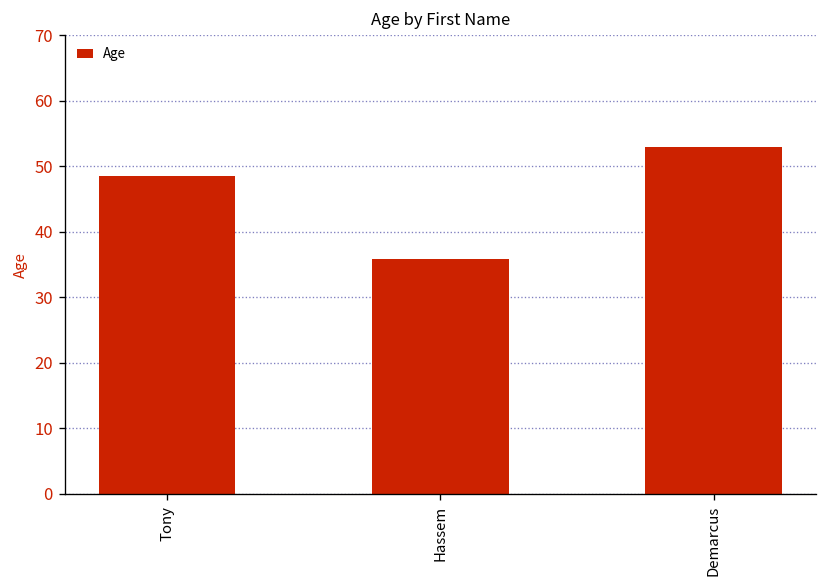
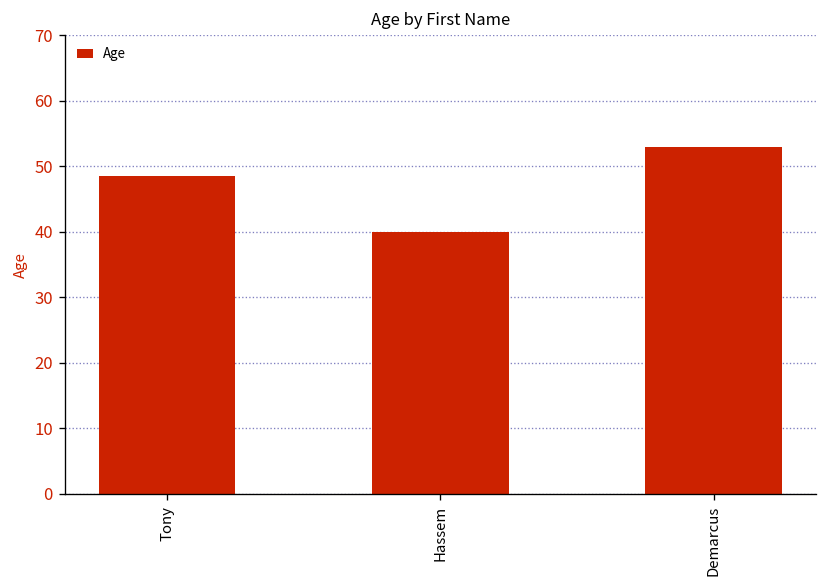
  {
    "Tony": 49,
-   "Hassem": 36,
+   "Hassem": 40,
    "Demarcus": 53
  }
